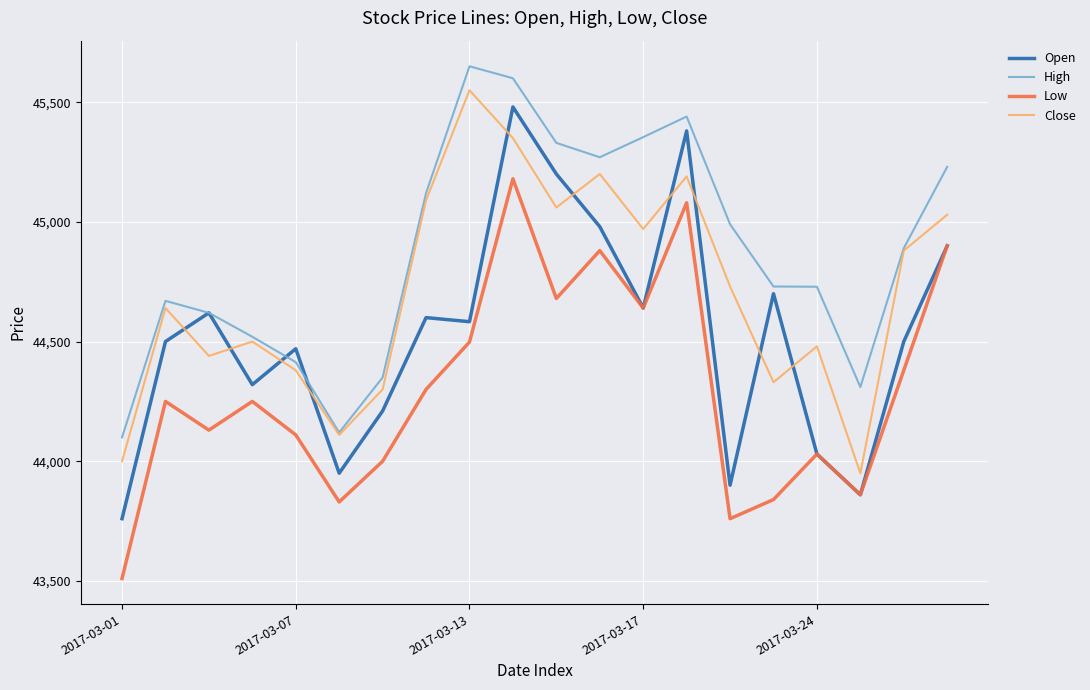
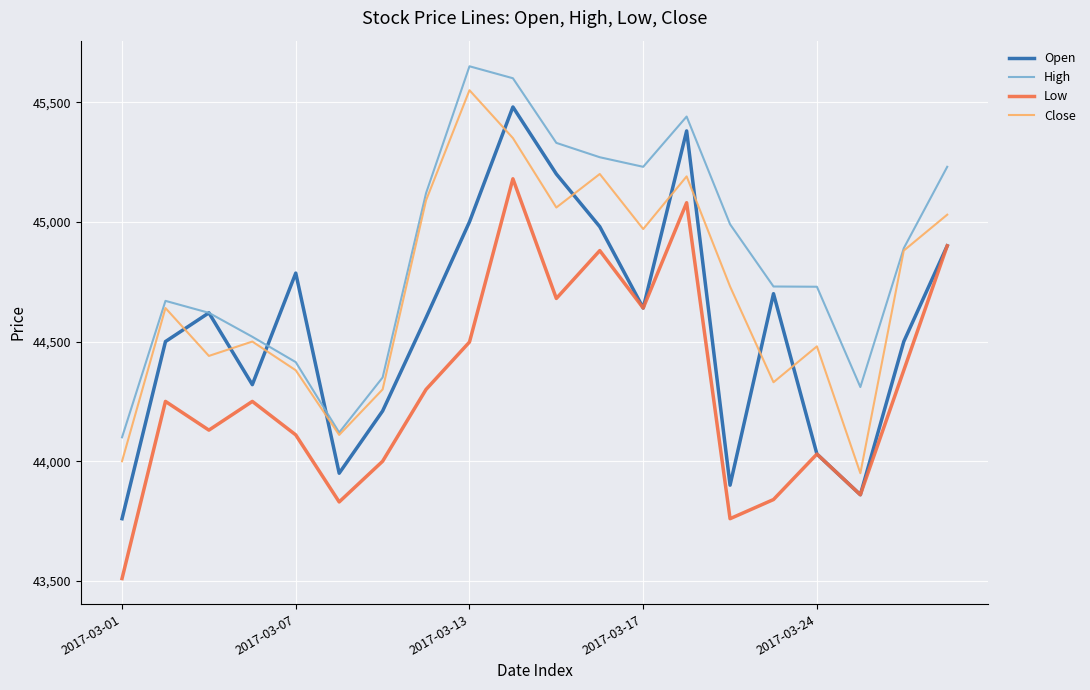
  {
    "Open": {
      "2017-03-01": "43,760",
-     "2017-03-07": "44,470",
-     "2017-03-13": "44,580"
+     "2017-03-07": "44,790",
+     "2017-03-13": "45,000"
    },
    "High": {
      "2017-03-01": "44,100",
      "2017-03-07": "44,410",
      "2017-03-13": "45,650",
-     "2017-03-17": "45,350",
+     "2017-03-17": "45,230",
      "2017-03-24": "44,730"
    },
    "Low": {
      "2017-03-01": "43,510",
      "2017-03-07": "44,110",
      "2017-03-13": "44,500"
    },
    "Close": {
      "2017-03-01": "44,000",
      "2017-03-07": "44,380",
      "2017-03-13": "45,550",
      "2017-03-17": "44,970",
      "2017-03-24": "44,480"
    }
  }
